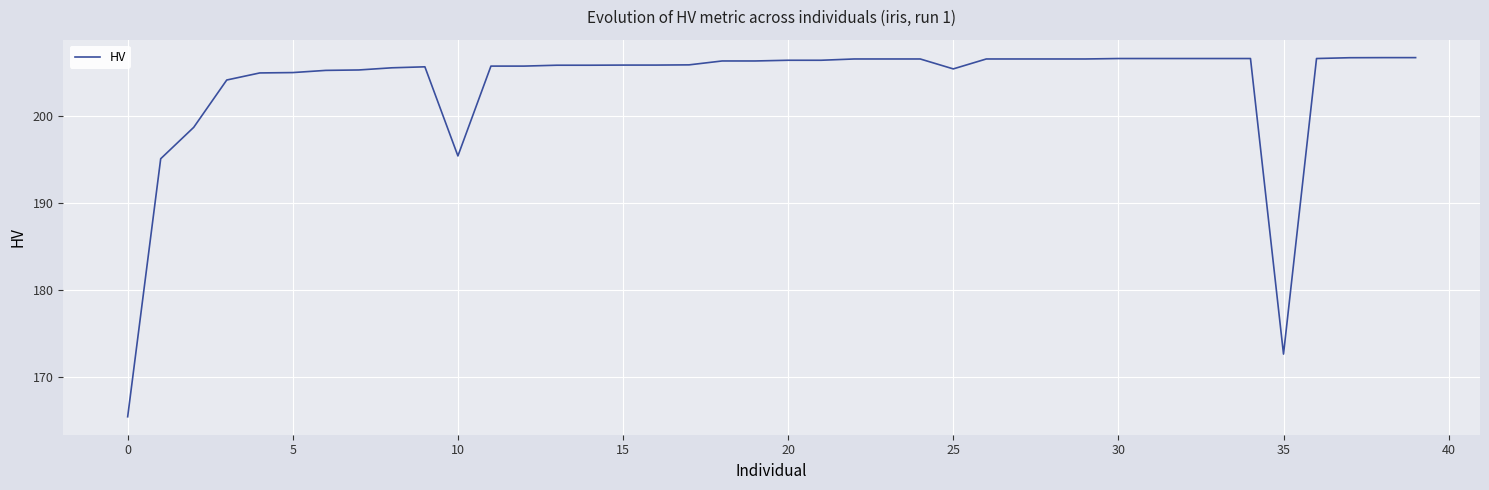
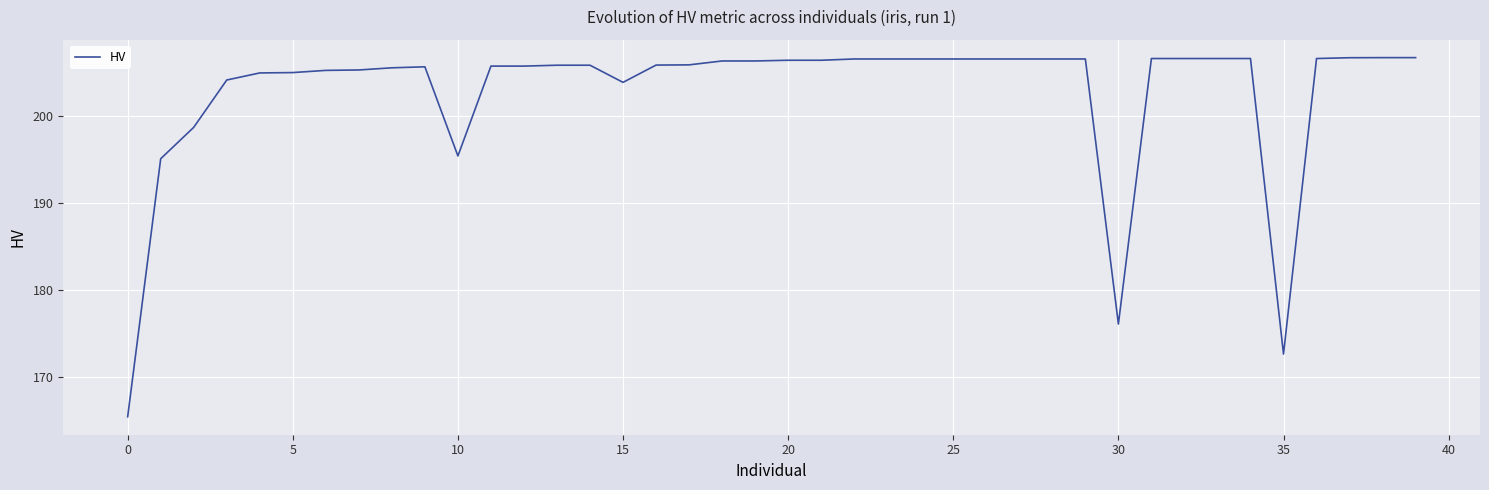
  {
    "0": 165,
    "5": 205,
    "10": 195,
-   "15": 206,
+   "15": 204,
    "20": 206,
-   "25": 205,
-   "30": 207,
+   "25": 207,
+   "30": 176,
    "35": 173
  }
